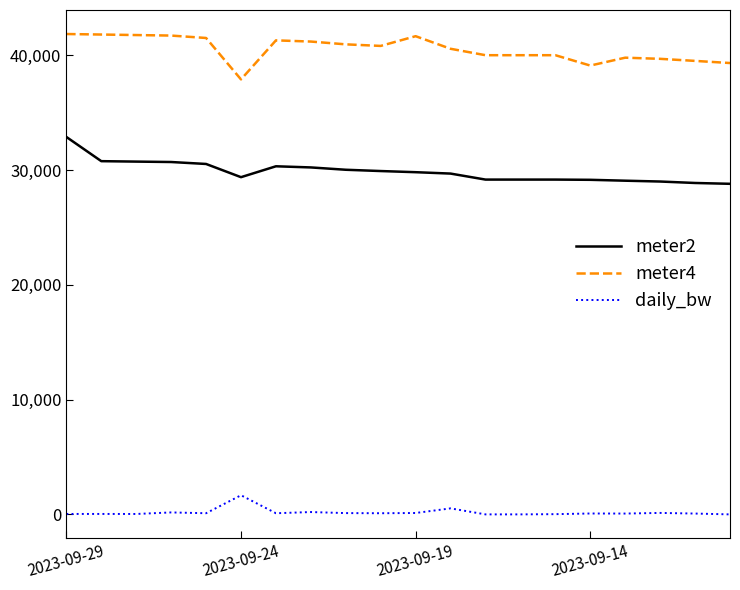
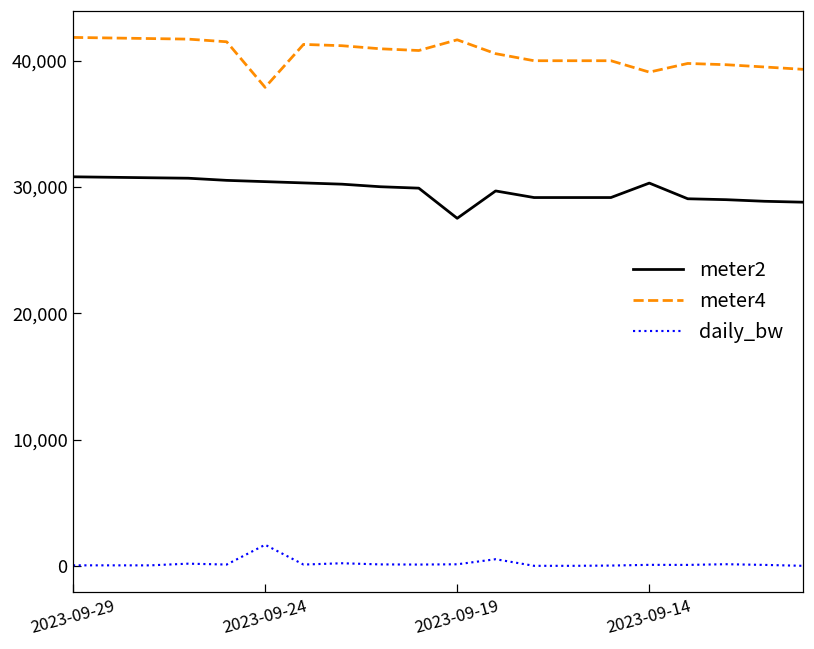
  {
    "meter2": {
-     "2023-09-29": "32,900",
-     "2023-09-24": "29,400",
-     "2023-09-19": "29,800",
-     "2023-09-14": "29,200"
+     "2023-09-29": "30,800",
+     "2023-09-24": "30,400",
+     "2023-09-19": "27,500",
+     "2023-09-14": "30,300"
    },
    "meter4": {
      "2023-09-29": "41,900",
      "2023-09-24": "37,900",
      "2023-09-19": "41,700",
      "2023-09-14": "39,100"
    },
    "daily_bw": {
      "2023-09-29": "0",
      "2023-09-24": "1,700",
      "2023-09-19": "100",
      "2023-09-14": "100"
    }
  }
